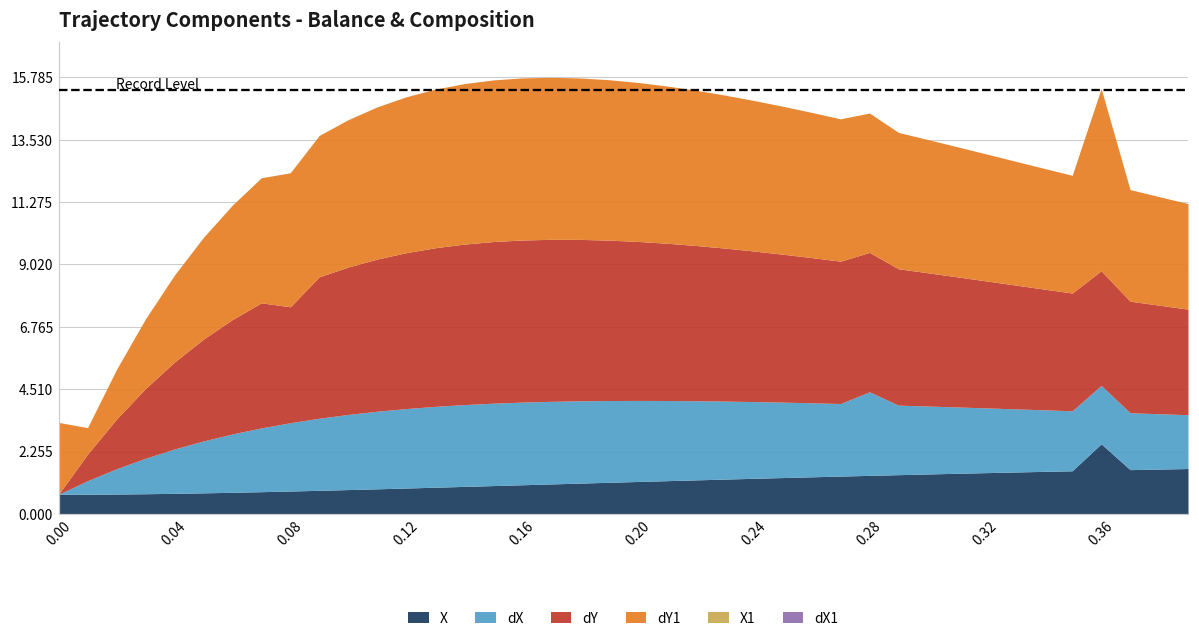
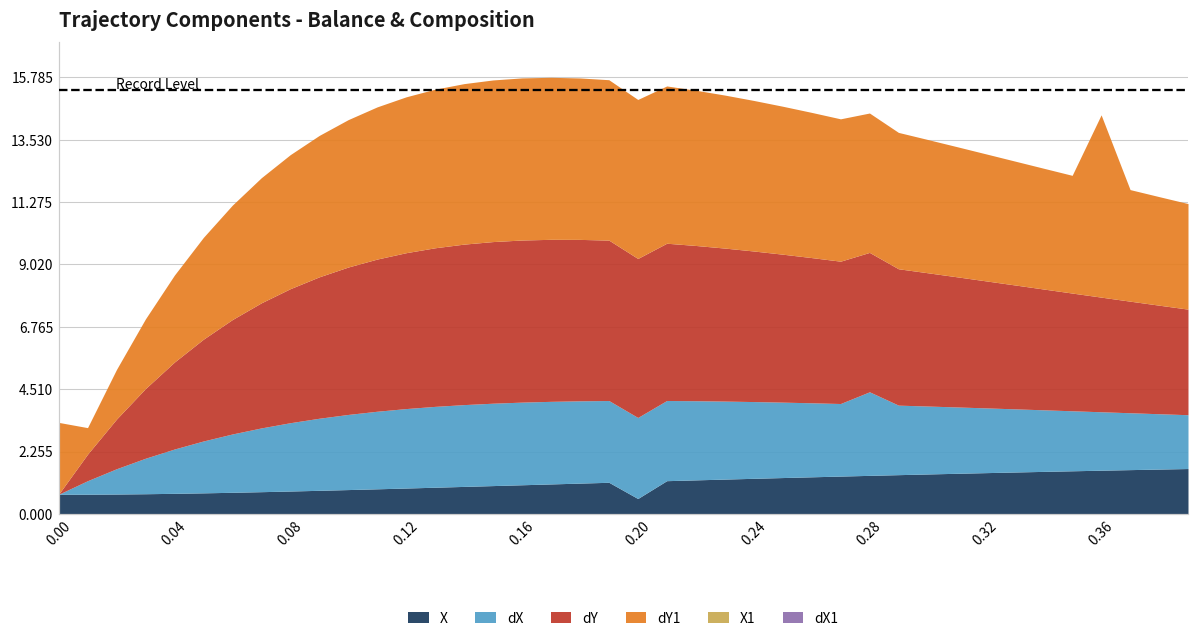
  {
    "X": {
      "0.04": 0.7,
      "0.08": 0.8,
      "0.12": 0.9,
      "0.16": 1.1,
-     "0.20": 1.2,
+     "0.20": 0.6,
      "0.24": 1.3,
      "0.28": 1.4,
      "0.32": 1.5,
-     "0.36": 2.5
+     "0.36": 1.6
    },
    "dX": {
      "0.04": 1.6,
      "0.08": 2.5,
      "0.12": 2.9,
      "0.16": 3.0,
      "0.20": 2.9,
      "0.24": 2.8,
      "0.28": 3.0,
      "0.32": 2.3,
      "0.36": 2.1
    },
    "dY": {
      "0.04": 3.1,
-     "0.08": 4.2,
+     "0.08": 4.8,
      "0.12": 5.6,
      "0.16": 5.9,
      "0.20": 5.7,
      "0.24": 5.4,
      "0.28": 5.0,
      "0.32": 4.6,
      "0.36": 4.1
    }
  }
